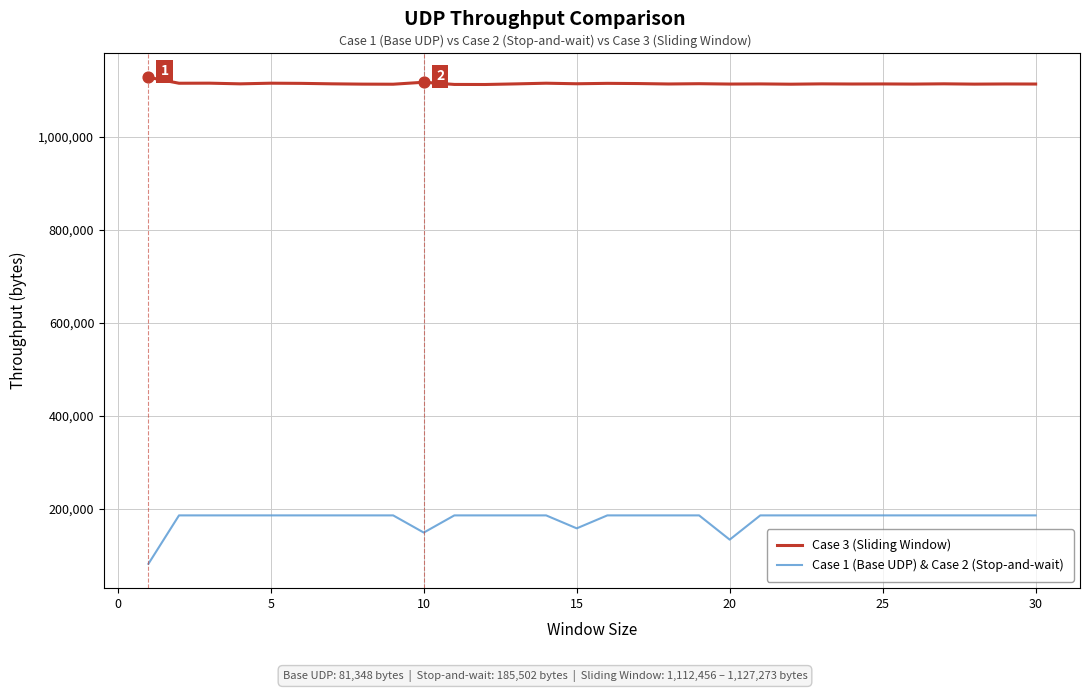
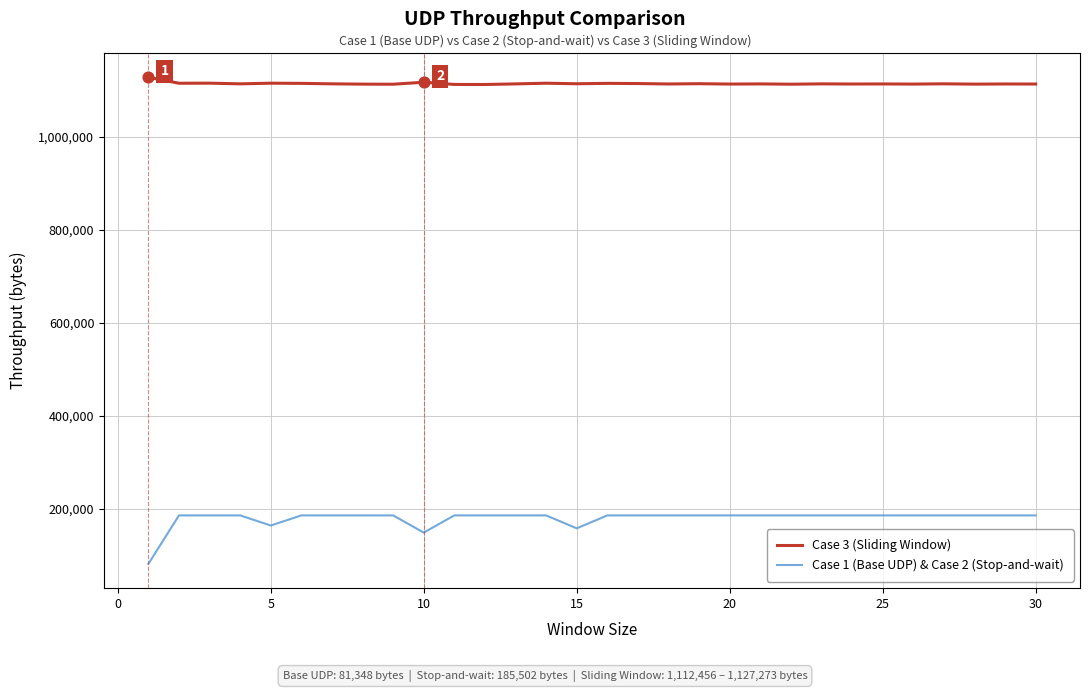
  {
    "Case 1 (Base UDP) & Case 2 (Stop-and-wait)": {
-     "5": "190,000",
+     "5": "160,000",
      "10": "150,000",
      "15": "160,000",
-     "20": "130,000",
+     "20": "190,000",
      "25": "190,000",
      "30": "190,000"
    }
  }
